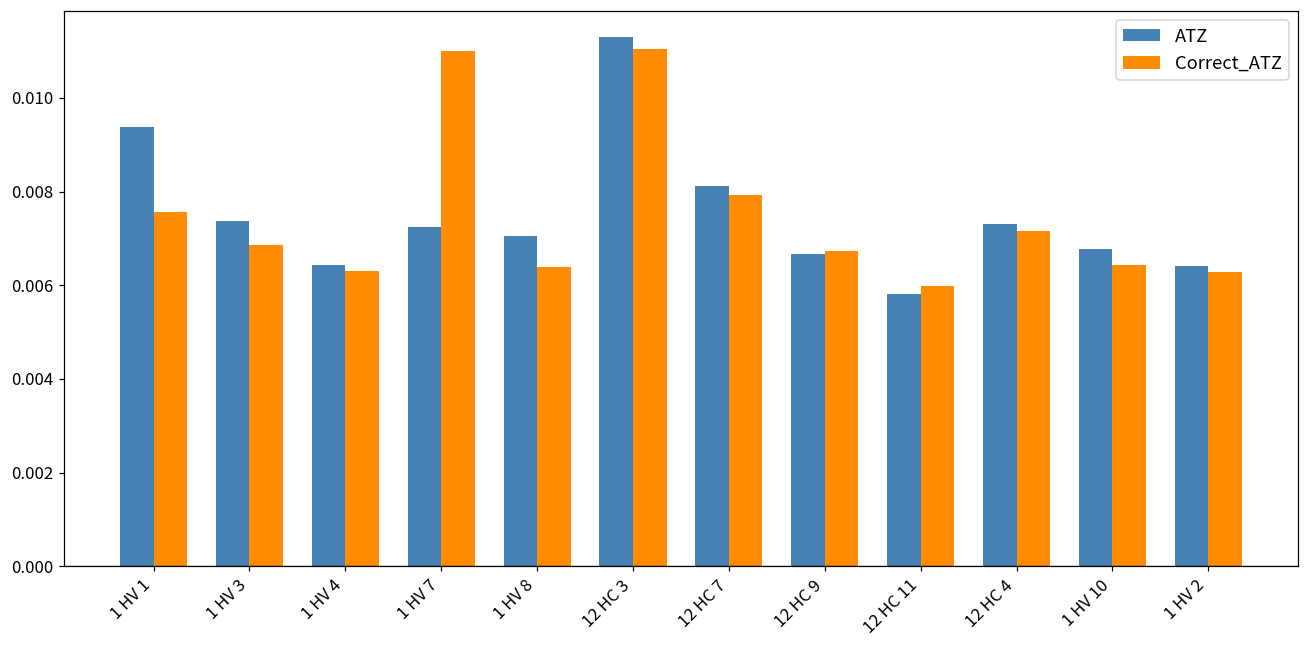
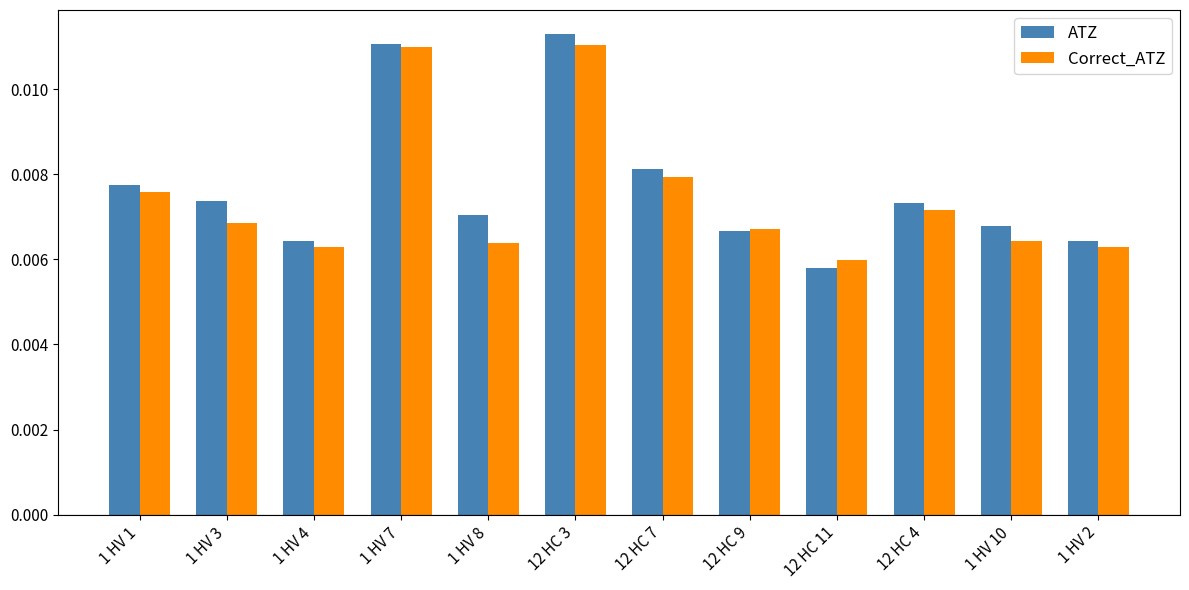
  {
    "ATZ": {
-     "1 HV 1": 0.0094,
+     "1 HV 1": 0.0077,
      "1 HV 3": 0.0074,
      "1 HV 4": 0.0064,
-     "1 HV 7": 0.0072,
+     "1 HV 7": 0.0111,
      "1 HV 8": 0.0070,
      "12 HC 3": 0.0113,
      "12 HC 7": 0.0081,
      "12 HC 9": 0.0067,
      "12 HC 11": 0.0058,
      "12 HC 4": 0.0073,
      "1 HV 10": 0.0068,
      "1 HV 2": 0.0064
    },
    "Correct_ATZ": {
      "1 HV 1": 0.0076,
      "1 HV 3": 0.0069,
      "1 HV 4": 0.0063,
      "1 HV 7": 0.0110,
      "1 HV 8": 0.0064,
      "12 HC 3": 0.0110,
      "12 HC 7": 0.0079,
      "12 HC 9": 0.0067,
      "12 HC 11": 0.0060,
      "12 HC 4": 0.0071,
      "1 HV 10": 0.0064,
      "1 HV 2": 0.0063
    }
  }
